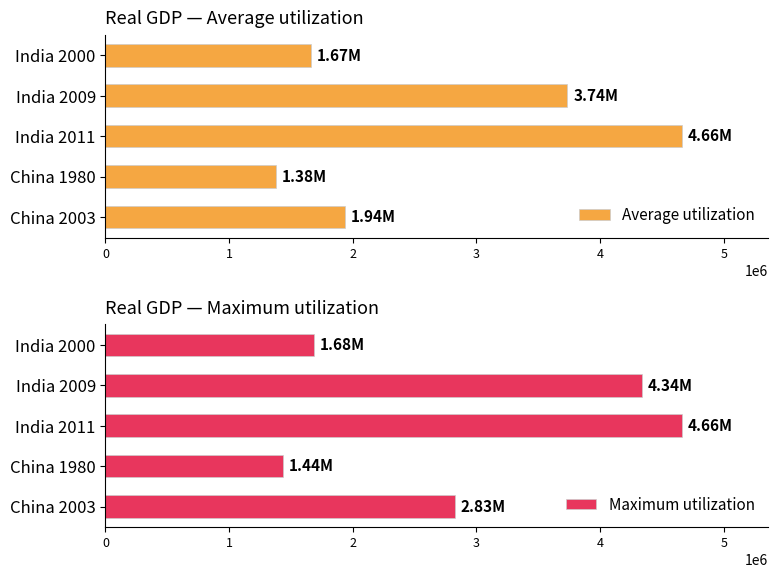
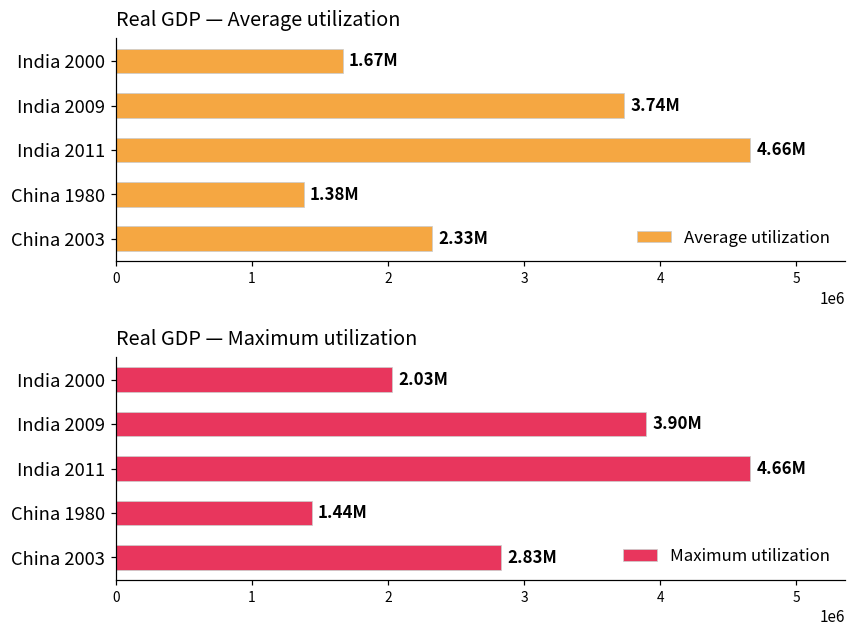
  {
    "Real GDP — Average utilization": {
      "India 2000": "1.67M",
      "India 2009": "3.74M",
      "India 2011": "4.66M",
      "China 1980": "1.38M",
-     "China 2003": "1.94M"
+     "China 2003": "2.33M"
    },
    "Real GDP — Maximum utilization": {
-     "India 2000": "1.68M",
-     "India 2009": "4.34M",
+     "India 2000": "2.03M",
+     "India 2009": "3.90M",
      "India 2011": "4.66M",
      "China 1980": "1.44M",
      "China 2003": "2.83M"
    }
  }
